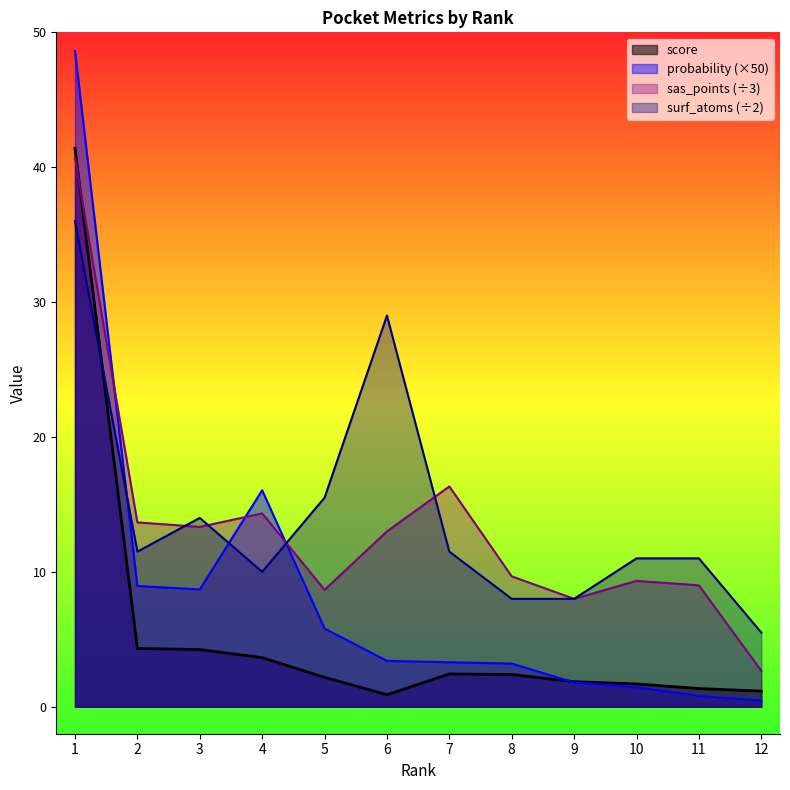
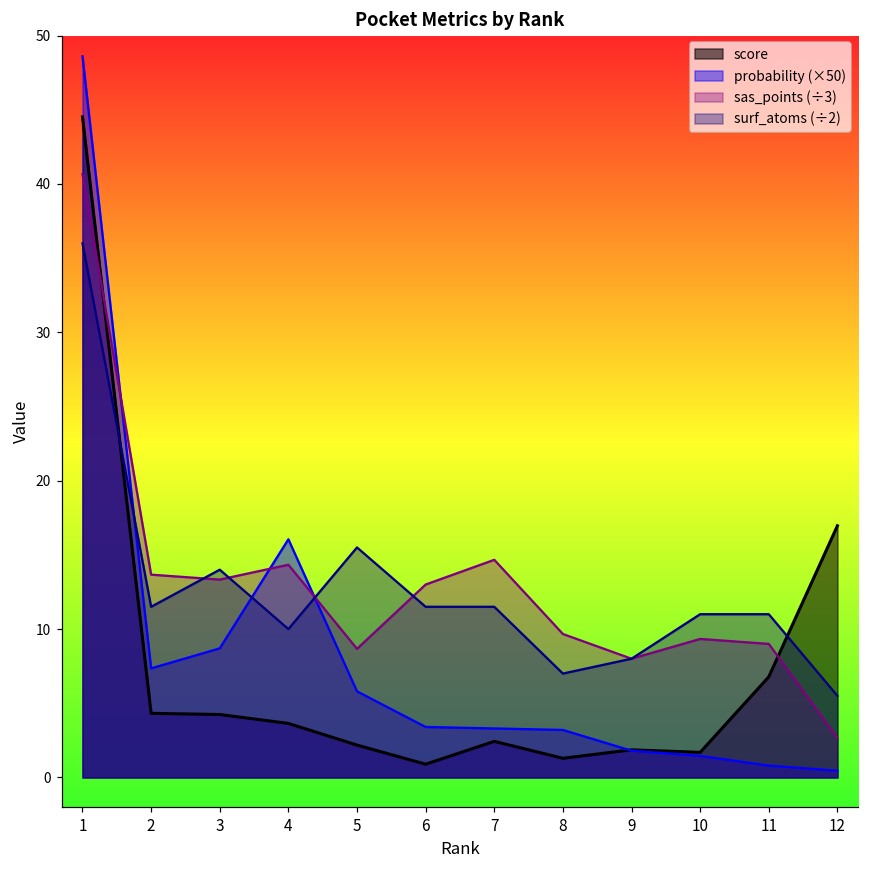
  {
    "score": {
-     "1": 41.4,
+     "1": 44.5,
      "2": 4.3,
      "3": 4.2,
      "4": 3.6,
      "5": 2.2,
      "6": 0.9,
      "7": 2.4,
-     "8": 2.4,
+     "8": 1.3,
      "10": 1.7,
-     "11": 1.4,
-     "12": 1.2
+     "11": 6.8,
+     "12": 17.0
    },
    "probability (×50)": {
      "1": 48.6,
-     "2": 9.0,
+     "2": 7.4,
      "3": 8.7,
      "4": 16.1,
      "5": 5.8,
      "6": 3.4,
      "7": 3.3,
      "8": 3.2,
      "10": 1.5,
      "11": 0.8,
      "12": 0.4
    },
    "sas_points (÷3)": {
      "1": 40.7,
      "2": 13.7,
      "3": 13.3,
      "4": 14.3,
      "5": 8.7,
      "6": 13.0,
-     "7": 16.3,
+     "7": 14.7,
      "8": 9.7,
      "10": 9.3,
      "11": 9.0,
      "12": 2.7
    },
    "surf_atoms (÷2)": {
      "1": 36.0,
      "2": 11.5,
      "3": 14.0,
      "4": 10.0,
      "5": 15.5,
-     "6": 29.0,
+     "6": 11.5,
      "7": 11.5,
-     "8": 8.0,
+     "8": 7.0,
      "10": 11.0,
      "11": 11.0,
      "12": 5.5
    }
  }
